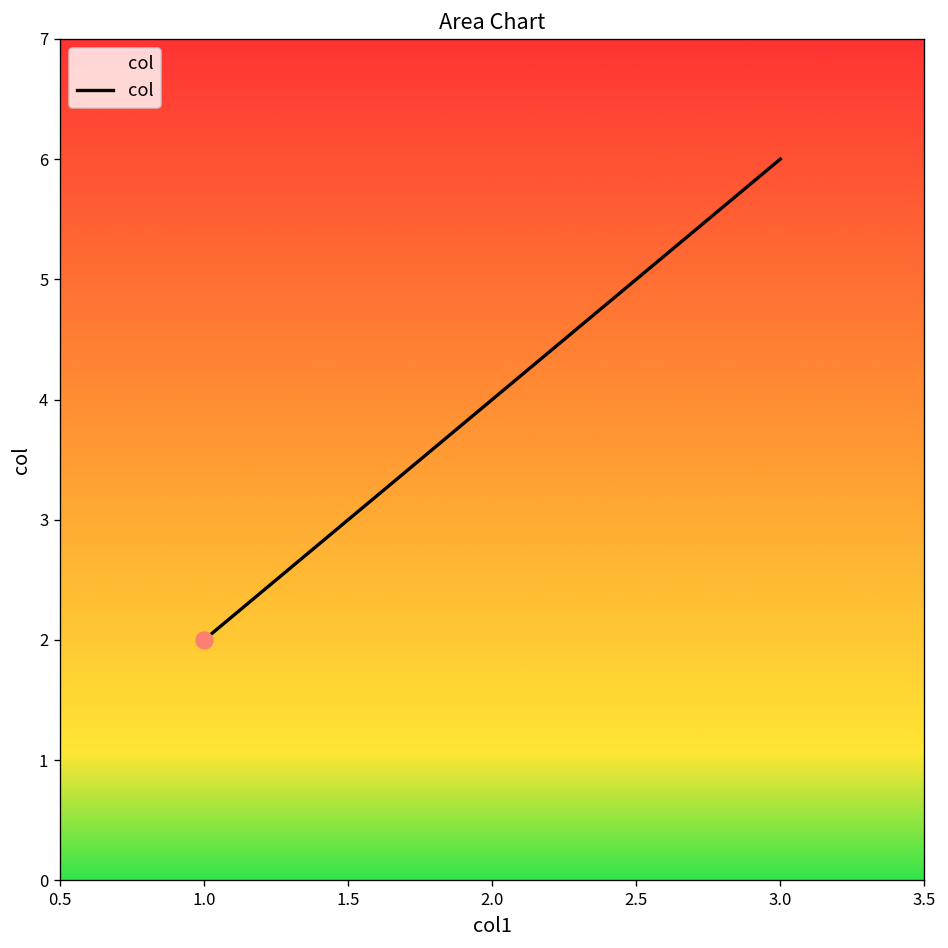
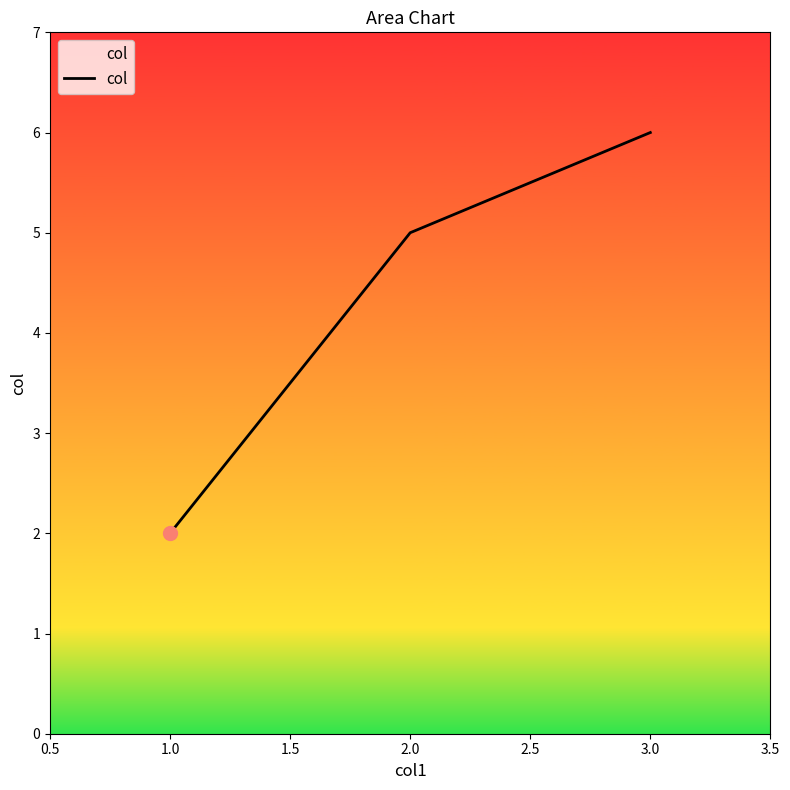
  {
    "col": {
-     "2.0": 4,
+     "2.0": 5,
      "3.0": 6
    }
  }
